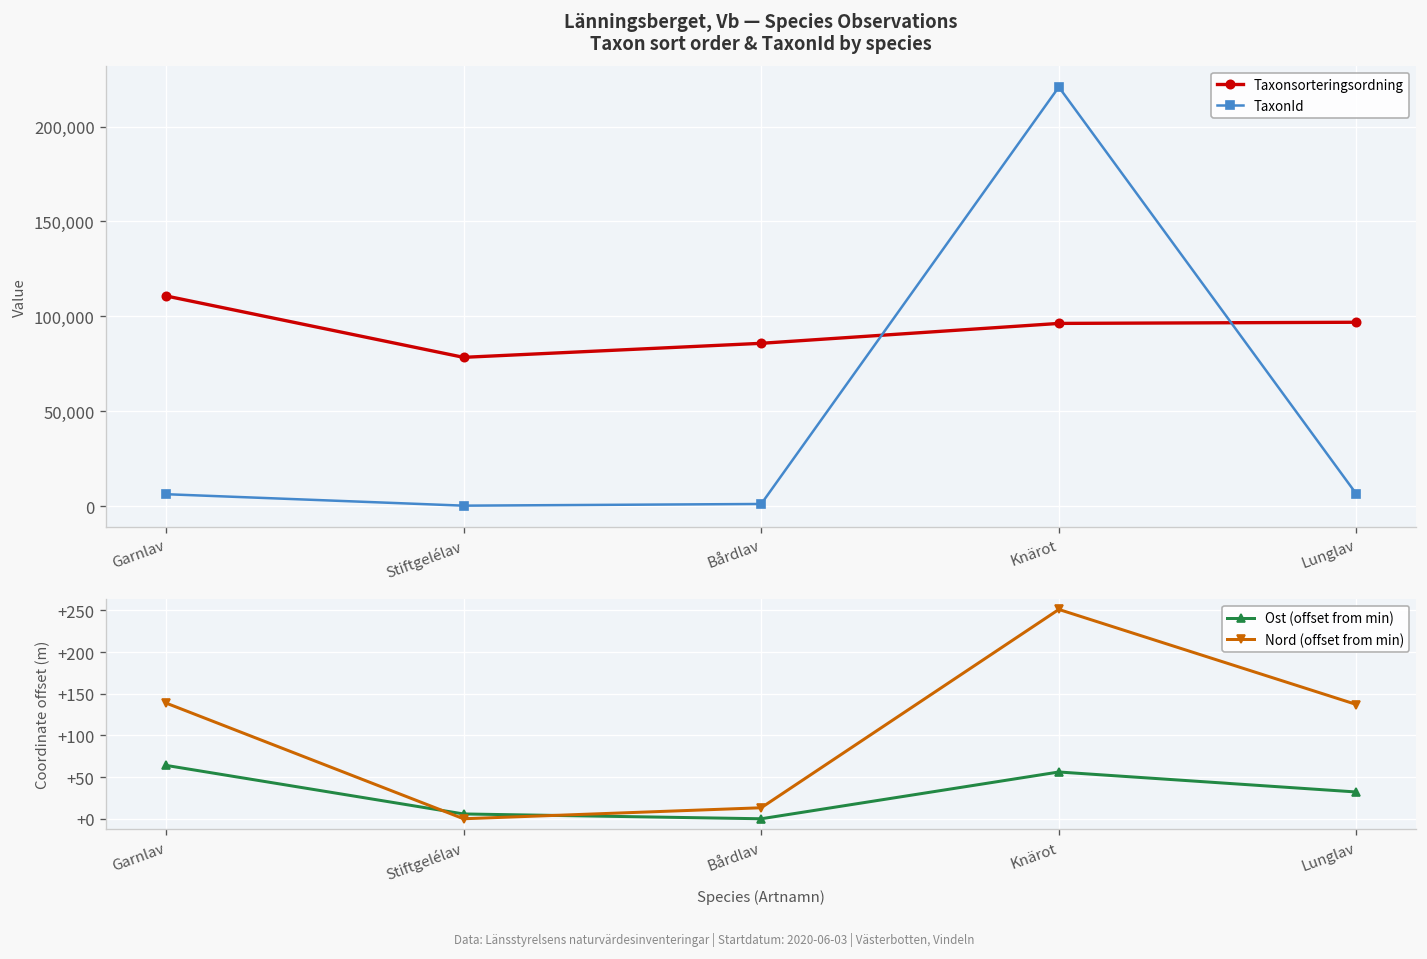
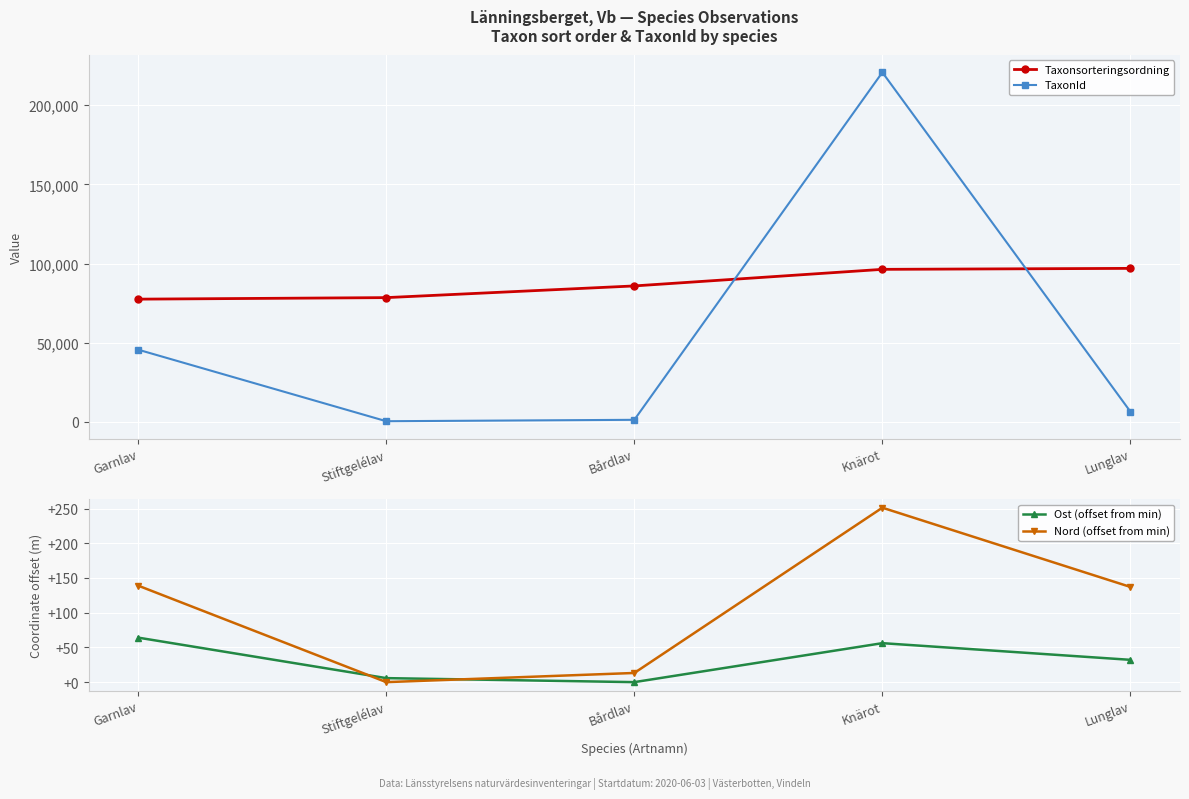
  {
    "Länningsberget, Vb — Species Observations Taxon sort order & TaxonId by species": {
      "Taxonsorteringsordning": {
-       "Garnlav": "111,000",
+       "Garnlav": "78,000",
        "Stiftgelélav": "78,000",
        "Bårdlav": "86,000",
        "Knärot": "96,000",
        "Lunglav": "97,000"
      },
      "TaxonId": {
-       "Garnlav": "6,000",
+       "Garnlav": "46,000",
        "Stiftgelélav": "0",
        "Bårdlav": "1,000",
        "Knärot": "221,000",
        "Lunglav": "6,000"
      }
    }
  }
